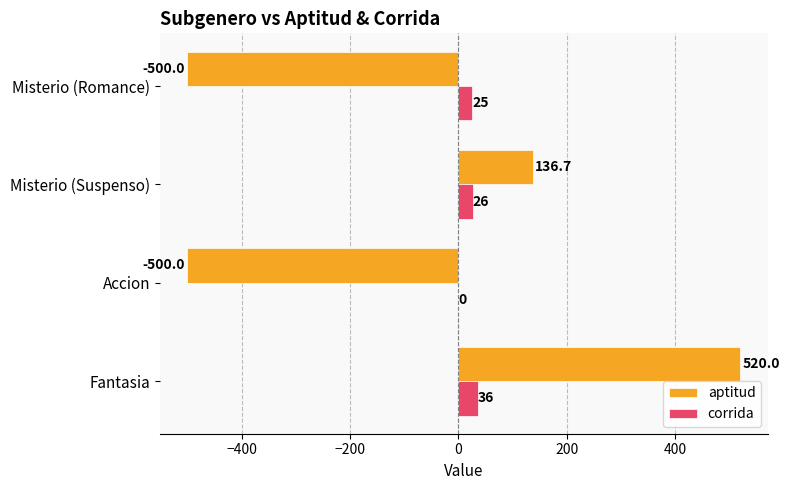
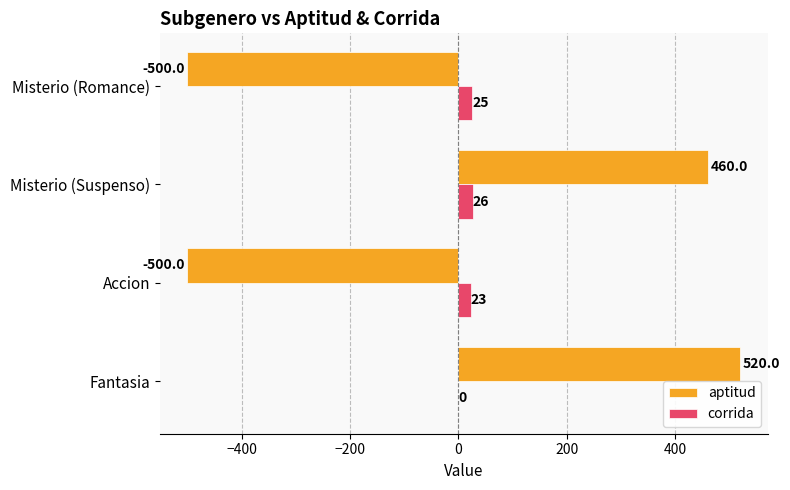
  {
    "aptitud": {
      "Misterio (Romance)": -500.0,
-     "Misterio (Suspenso)": 136.7,
+     "Misterio (Suspenso)": 460.0,
      "Accion": -500.0,
      "Fantasia": 520.0
    },
    "corrida": {
      "Misterio (Romance)": 25,
      "Misterio (Suspenso)": 26,
-     "Accion": 0,
-     "Fantasia": 36
+     "Accion": 23,
+     "Fantasia": 0
    }
  }
